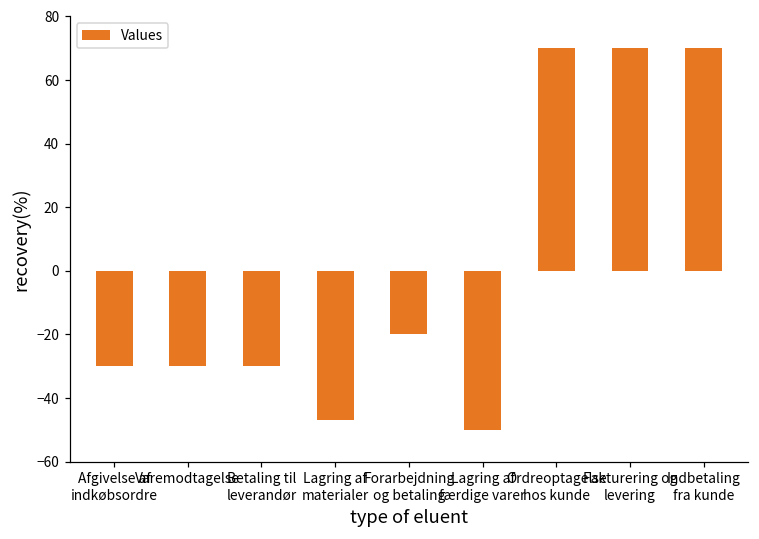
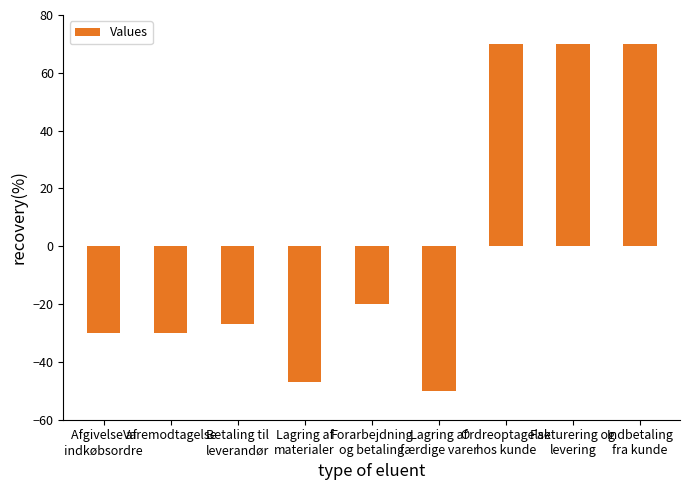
  {
    "Afgivelse af indkøbsordre": -30,
-   "Betaling til leverandør": -30,
+   "Betaling til leverandør": -27,
    "Lagring af materialer": -47,
    "Indbetaling fra kunde": 70
  }
